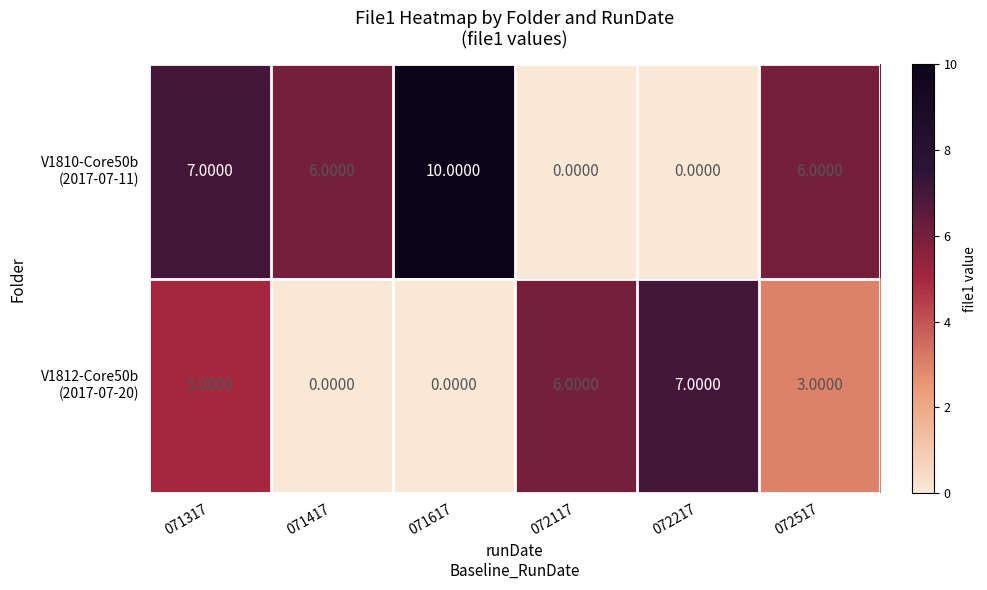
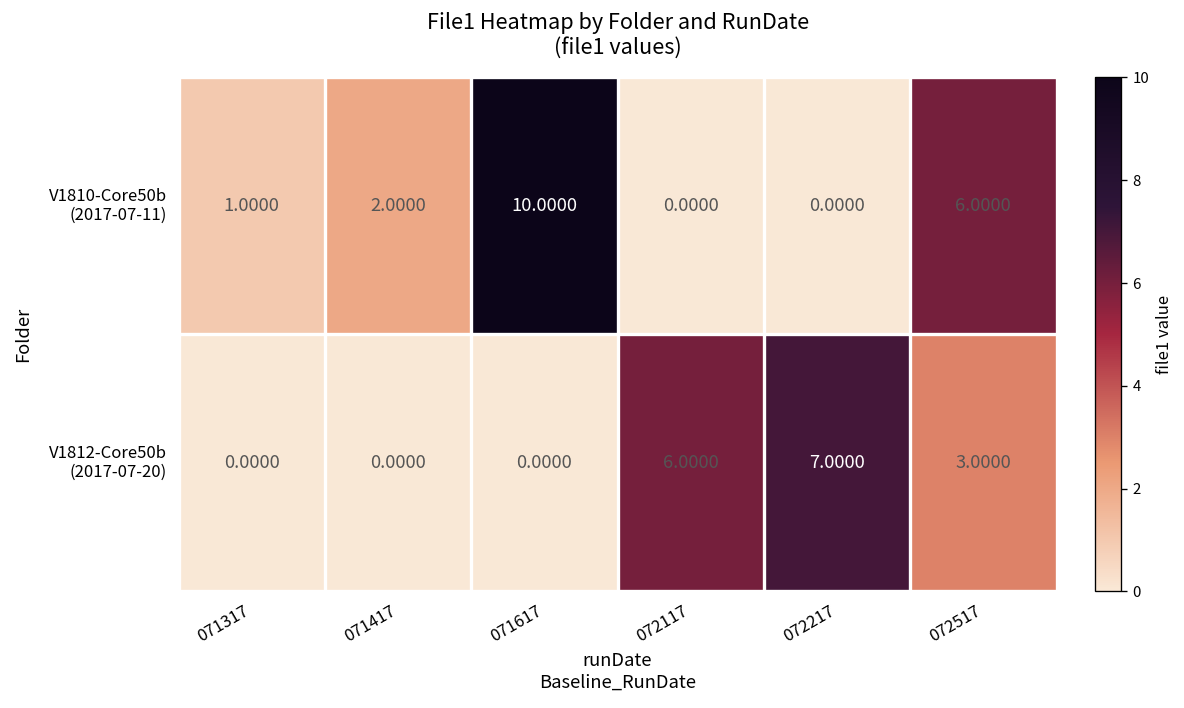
  {
    "V1810-Core50b (2017-07-11)": {
-     "071317": 7.0000,
-     "071417": 6.0000,
+     "071317": 1.0000,
+     "071417": 2.0000,
      "071617": 10.0000,
      "072117": 0.0000,
      "072217": 0.0000,
      "072517": 6.0000
    },
    "V1812-Core50b (2017-07-20)": {
-     "071317": 5.0000,
+     "071317": 0.0000,
      "071417": 0.0000,
      "071617": 0.0000,
      "072117": 6.0000,
      "072217": 7.0000,
      "072517": 3.0000
    }
  }
